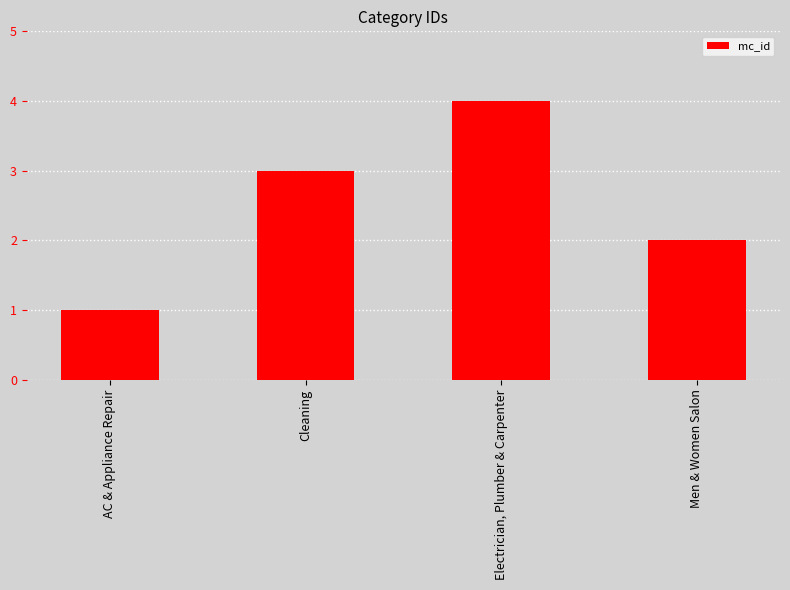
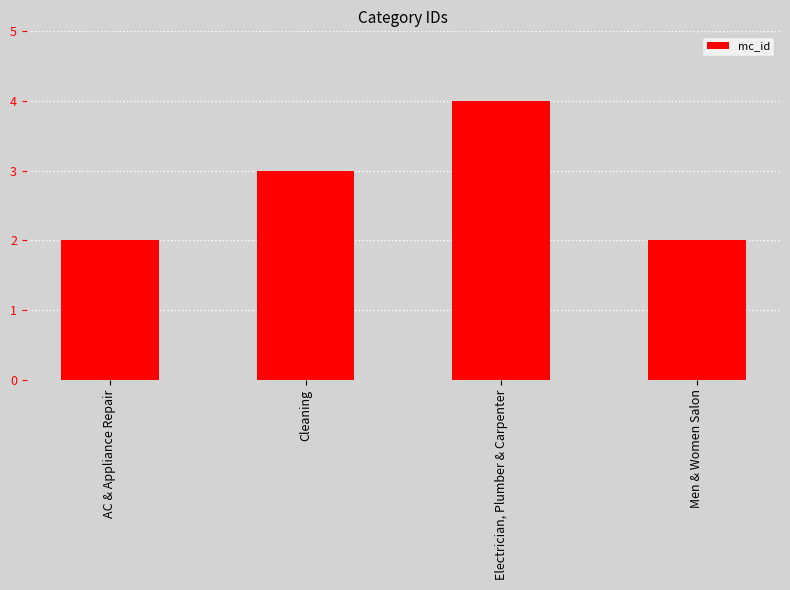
  {
-   "AC & Appliance Repair": 1,
+   "AC & Appliance Repair": 2,
    "Cleaning": 3,
    "Electrician, Plumber & Carpenter": 4,
    "Men & Women Salon": 2
  }
